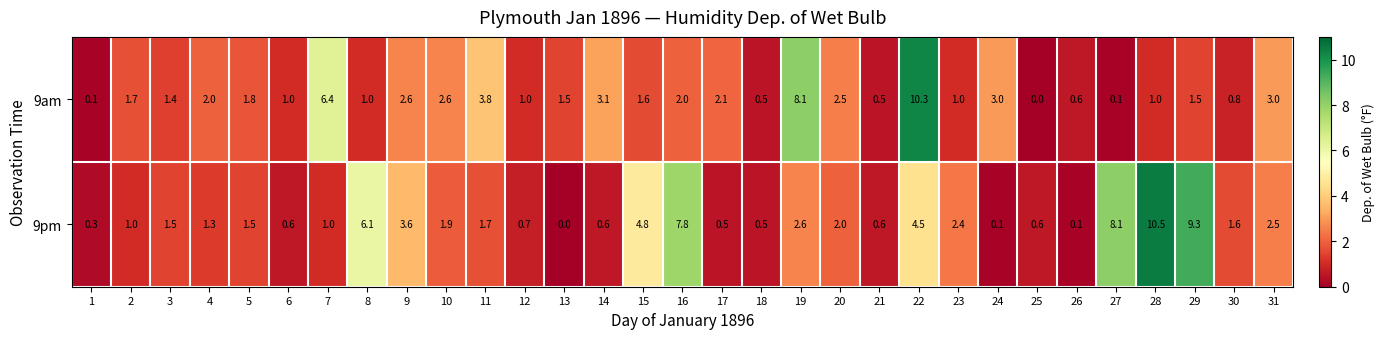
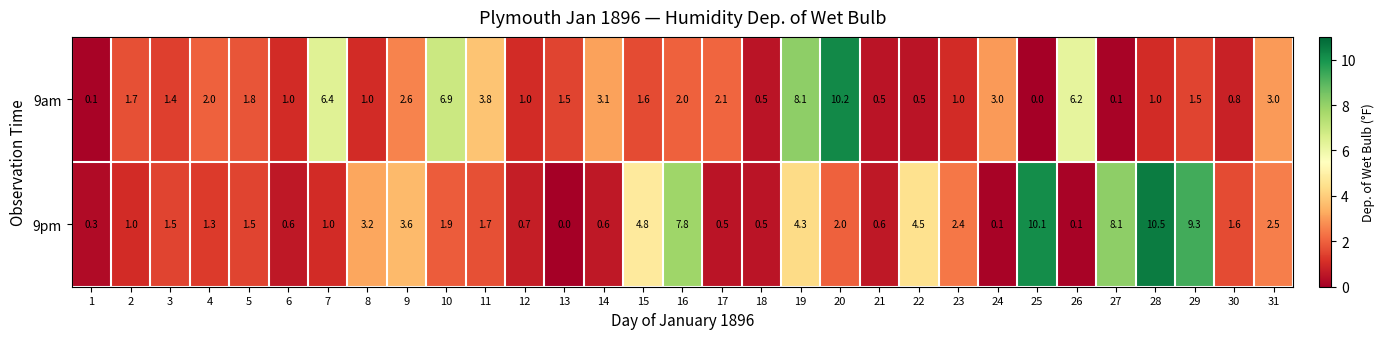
  {
    "9am": {
      "1": 0.1,
      "2": 1.7,
      "3": 1.4,
      "4": 2.0,
      "5": 1.8,
      "6": 1.0,
      "7": 6.4,
      "8": 1.0,
      "9": 2.6,
-     "10": 2.6,
+     "10": 6.9,
      "11": 3.8,
      "12": 1.0,
      "13": 1.5,
      "14": 3.1,
      "15": 1.6,
      "16": 2.0,
      "17": 2.1,
      "18": 0.5,
      "19": 8.1,
-     "20": 2.5,
+     "20": 10.2,
      "21": 0.5,
-     "22": 10.3,
+     "22": 0.5,
      "23": 1.0,
      "24": 3.0,
      "25": 0.0,
-     "26": 0.6,
+     "26": 6.2,
      "27": 0.1,
      "28": 1.0,
      "29": 1.5,
      "30": 0.8,
      "31": 3.0
    },
    "9pm": {
      "1": 0.3,
      "2": 1.0,
      "3": 1.5,
      "4": 1.3,
      "5": 1.5,
      "6": 0.6,
      "7": 1.0,
-     "8": 6.1,
+     "8": 3.2,
      "9": 3.6,
      "10": 1.9,
      "11": 1.7,
      "12": 0.7,
      "13": 0.0,
      "14": 0.6,
      "15": 4.8,
      "16": 7.8,
      "17": 0.5,
      "18": 0.5,
-     "19": 2.6,
+     "19": 4.3,
      "20": 2.0,
      "21": 0.6,
      "22": 4.5,
      "23": 2.4,
      "24": 0.1,
-     "25": 0.6,
+     "25": 10.1,
      "26": 0.1,
      "27": 8.1,
      "28": 10.5,
      "29": 9.3,
      "30": 1.6,
      "31": 2.5
    }
  }
